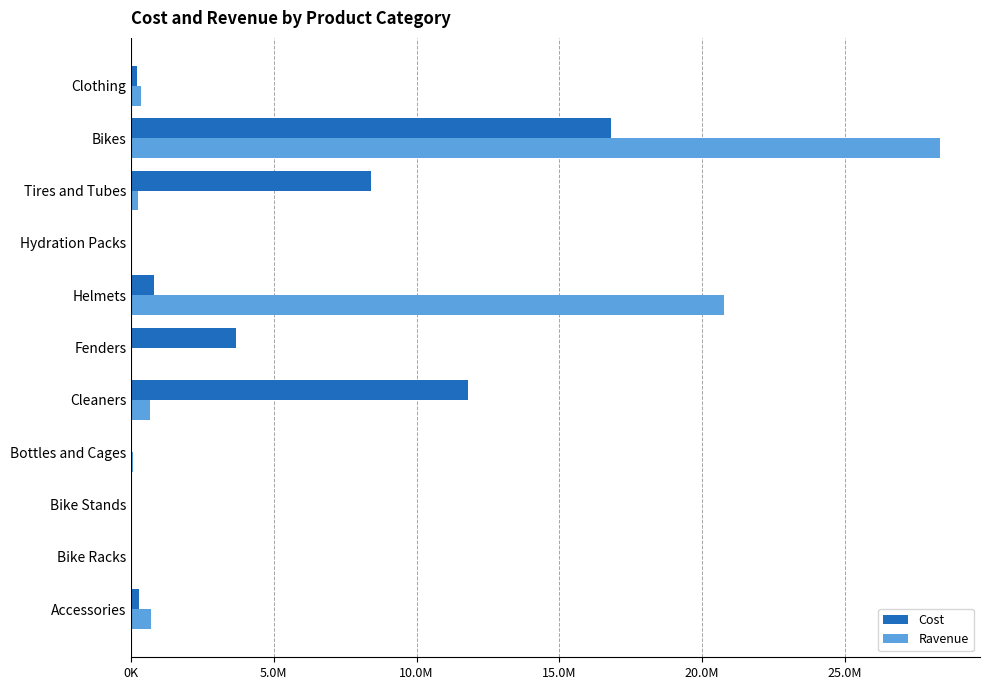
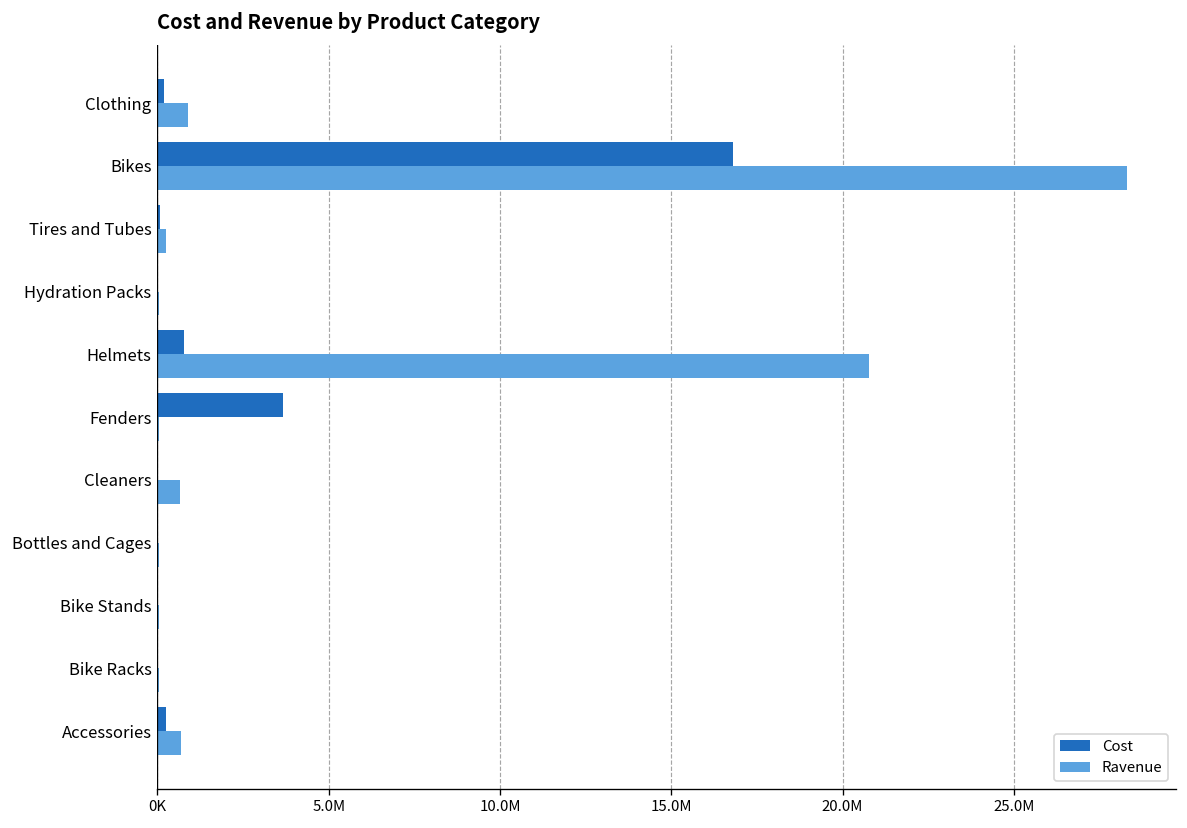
  {
    "Cost": {
      "Clothing": 200000,
      "Bikes": 16800000,
-     "Tires and Tubes": 8400000,
+     "Tires and Tubes": 100000,
      "Helmets": 800000,
      "Fenders": 3700000,
-     "Cleaners": 11800000,
+     "Cleaners": 0,
      "Accessories": 300000
    },
    "Ravenue": {
-     "Clothing": 300000,
+     "Clothing": 900000,
      "Bikes": 28300000,
      "Tires and Tubes": 200000,
      "Helmets": 20800000,
      "Cleaners": 700000,
      "Accessories": 700000
    }
  }
